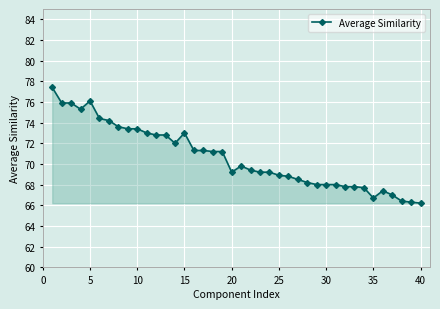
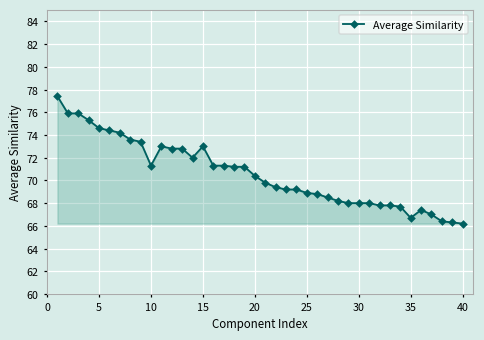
  {
-   "5": 76.1,
-   "10": 73.4,
+   "5": 74.6,
+   "10": 71.3,
    "15": 73.0,
-   "20": 69.2,
+   "20": 70.4,
    "25": 68.9,
    "30": 68.0,
    "35": 66.7,
    "40": 66.2
  }
